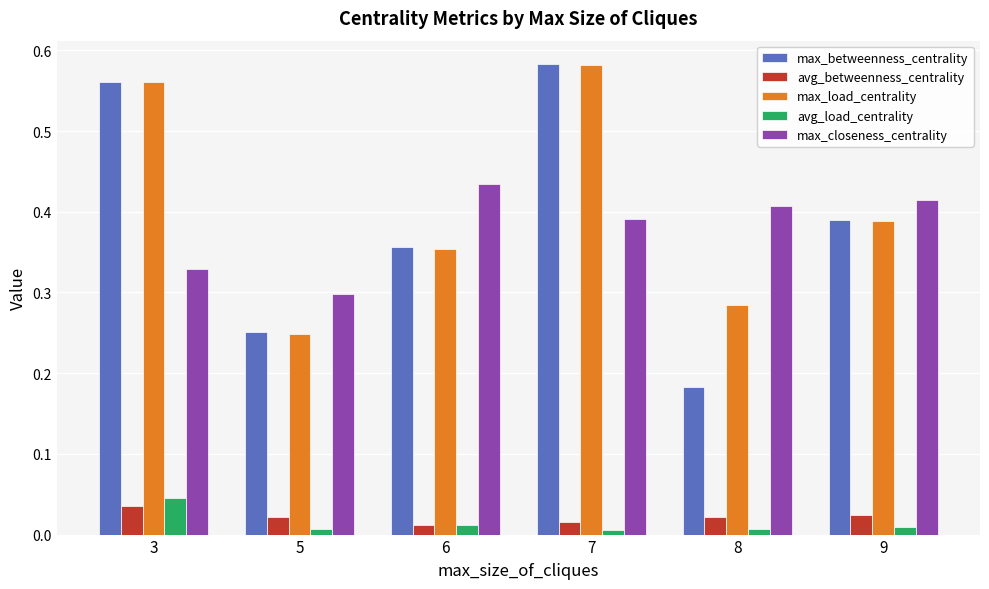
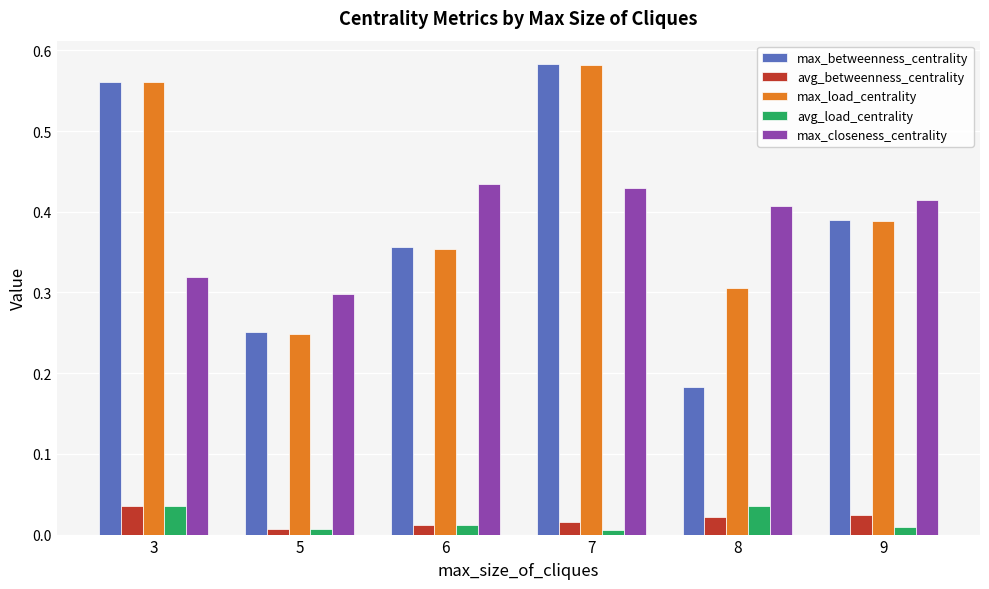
  {
    "max_betweenness_centrality": {
      "3": 0.56,
      "5": 0.25,
      "6": 0.36,
      "7": 0.58,
      "8": 0.18,
      "9": 0.39
    },
    "avg_betweenness_centrality": {
      "3": 0.03,
-     "5": 0.02,
+     "5": 0.01,
      "6": 0.01,
      "7": 0.02,
      "8": 0.02,
      "9": 0.02
    },
    "max_load_centrality": {
      "3": 0.56,
      "5": 0.25,
      "6": 0.35,
      "7": 0.58,
-     "8": 0.28,
+     "8": 0.31,
      "9": 0.39
    },
    "avg_load_centrality": {
-     "3": 0.05,
+     "3": 0.03,
      "5": 0.01,
      "6": 0.01,
      "7": 0.01,
-     "8": 0.01,
+     "8": 0.04,
      "9": 0.01
    },
    "max_closeness_centrality": {
-     "3": 0.33,
+     "3": 0.32,
      "5": 0.30,
      "6": 0.43,
-     "7": 0.39,
+     "7": 0.43,
      "8": 0.41,
      "9": 0.41
    }
  }
